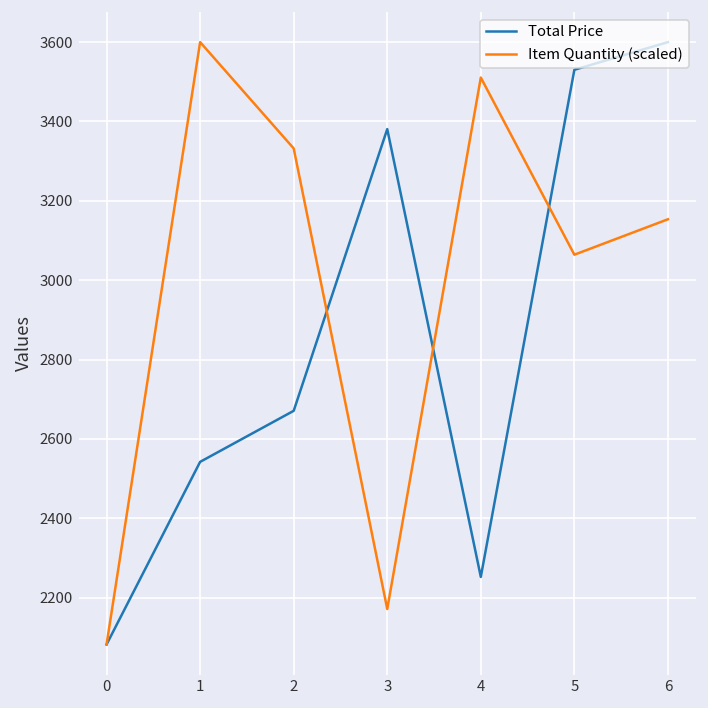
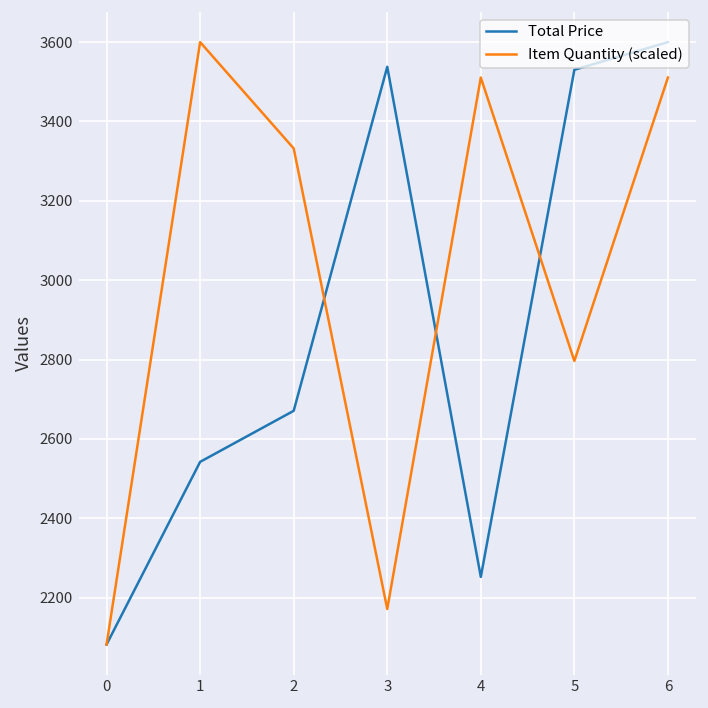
  {
    "Total Price": {
      "1": 2540,
      "2": 2670,
-     "3": 3380,
+     "3": 3540,
      "4": 2250
    },
    "Item Quantity (scaled)": {
      "1": 3600,
      "2": 3330,
      "3": 2170,
      "4": 3510,
-     "5": 3060,
-     "6": 3150
+     "5": 2800,
+     "6": 3510
    }
  }
